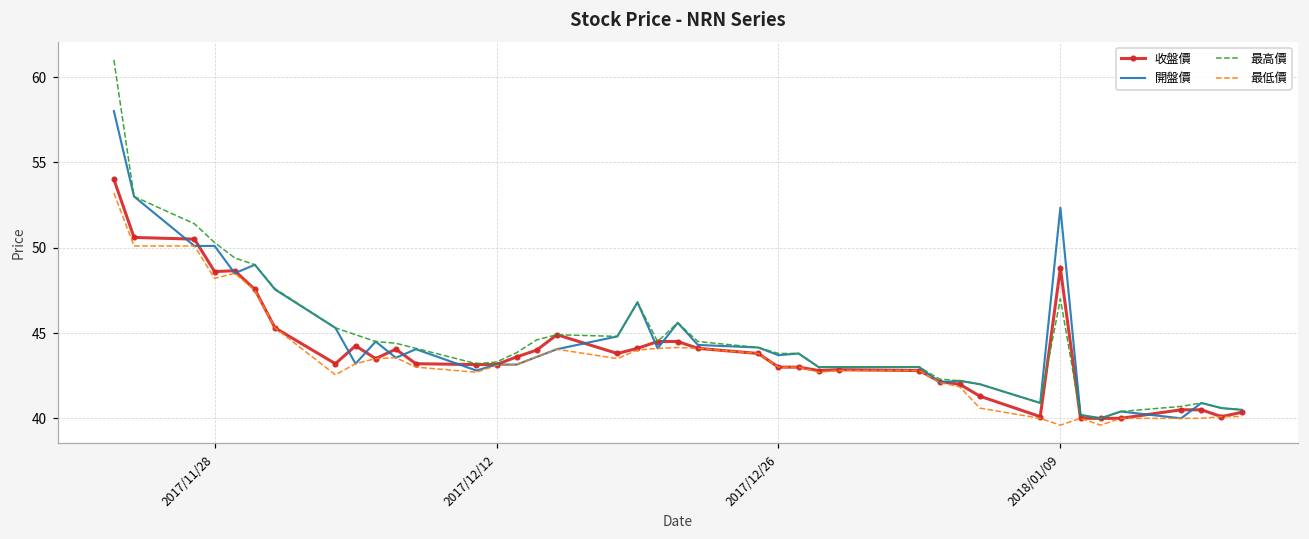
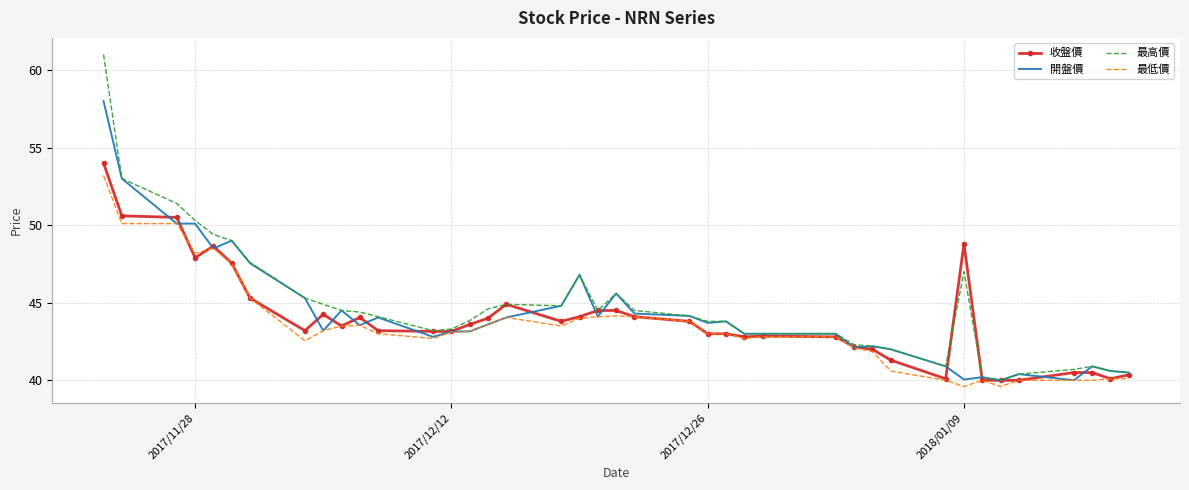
  {
    "收盤價": {
-     "2017/11/28": 48.6,
+     "2017/11/28": 47.9,
      "2018/01/09": 48.8
    },
    "開盤價": {
      "2017/11/28": 50.1,
-     "2018/01/09": 52.3
+     "2018/01/09": 40.1
    },
    "最高價": {
      "2017/11/28": 50.3,
      "2018/01/09": 47.0
    },
    "最低價": {
      "2017/11/28": 48.2,
      "2018/01/09": 39.6
    }
  }
